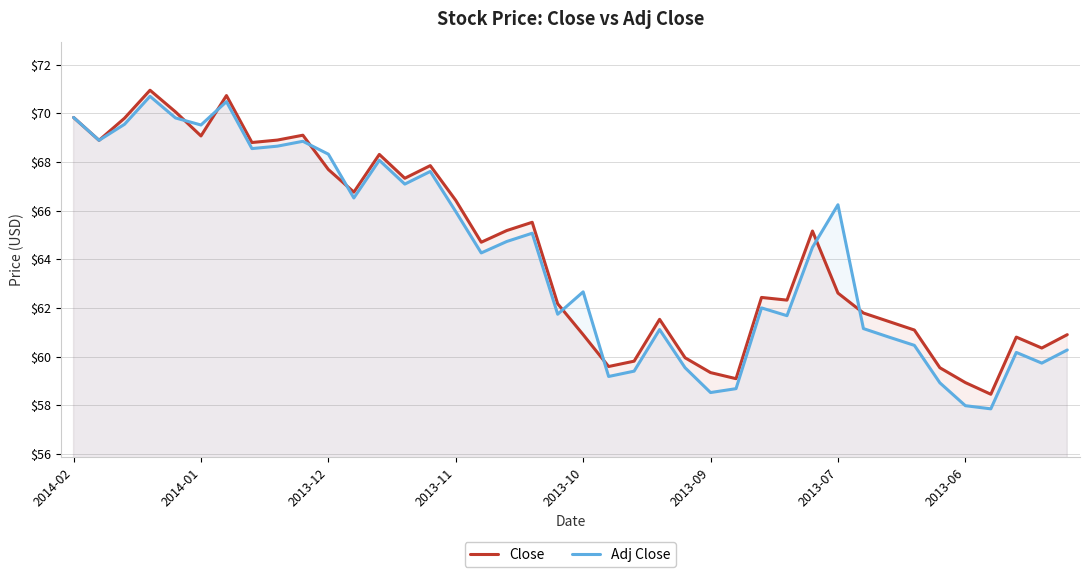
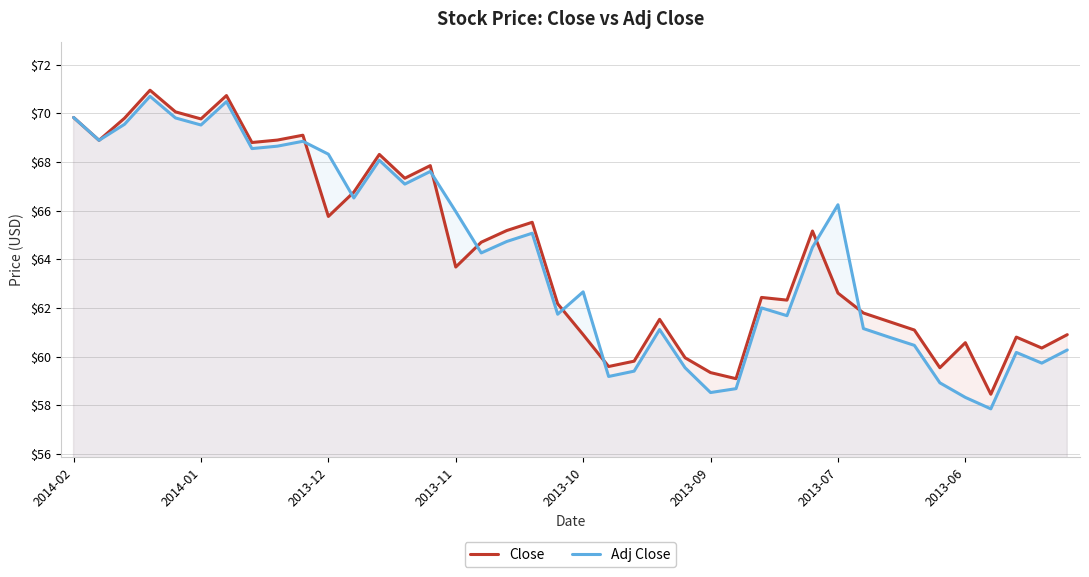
  {
    "Close": {
-     "2014-01": "$69.1",
-     "2013-12": "$67.7",
-     "2013-11": "$66.4",
+     "2014-01": "$69.8",
+     "2013-12": "$65.8",
+     "2013-11": "$63.7",
      "2013-10": "$60.9",
      "2013-09": "$59.3",
      "2013-07": "$62.6",
-     "2013-06": "$58.9"
+     "2013-06": "$60.6"
    },
    "Adj Close": {
      "2014-01": "$69.5",
      "2013-12": "$68.3",
      "2013-11": "$66.0",
      "2013-10": "$62.7",
      "2013-09": "$58.5",
      "2013-07": "$66.2",
-     "2013-06": "$58.0"
+     "2013-06": "$58.3"
    }
  }
